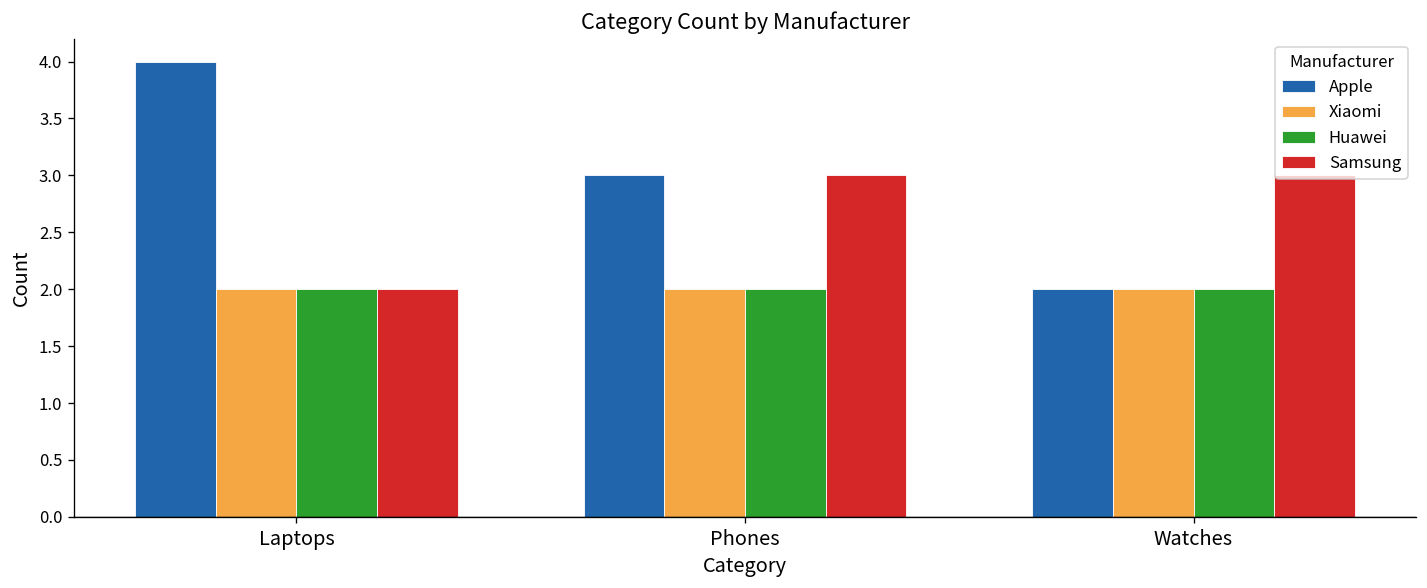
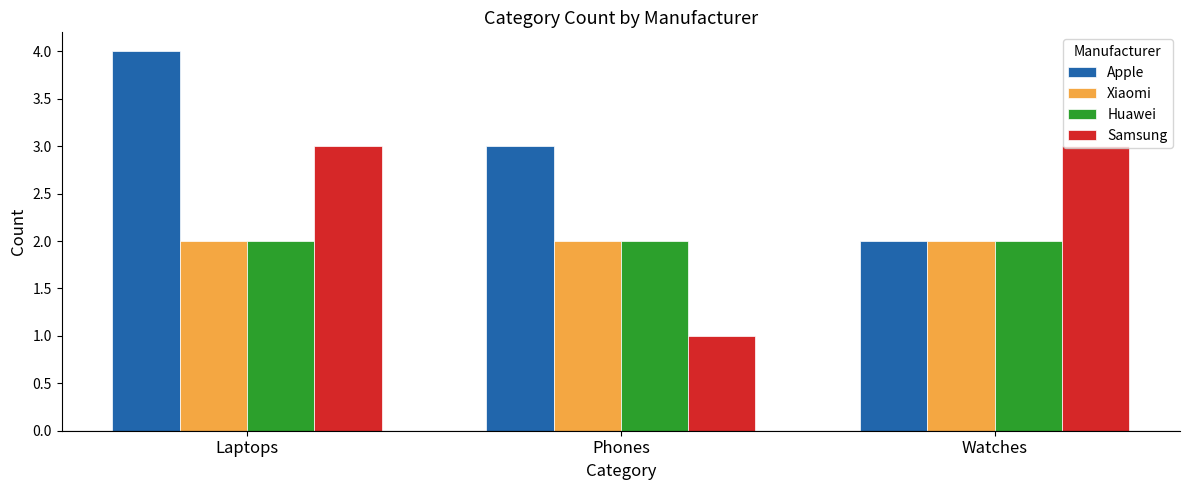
  {
    "Apple": {
      "Laptops": 4,
      "Phones": 3,
      "Watches": 2
    },
    "Xiaomi": {
      "Laptops": 2,
      "Phones": 2,
      "Watches": 2
    },
    "Huawei": {
      "Laptops": 2,
      "Phones": 2,
      "Watches": 2
    },
    "Samsung": {
-     "Laptops": 2,
-     "Phones": 3
+     "Laptops": 3,
+     "Phones": 1
    }
  }
